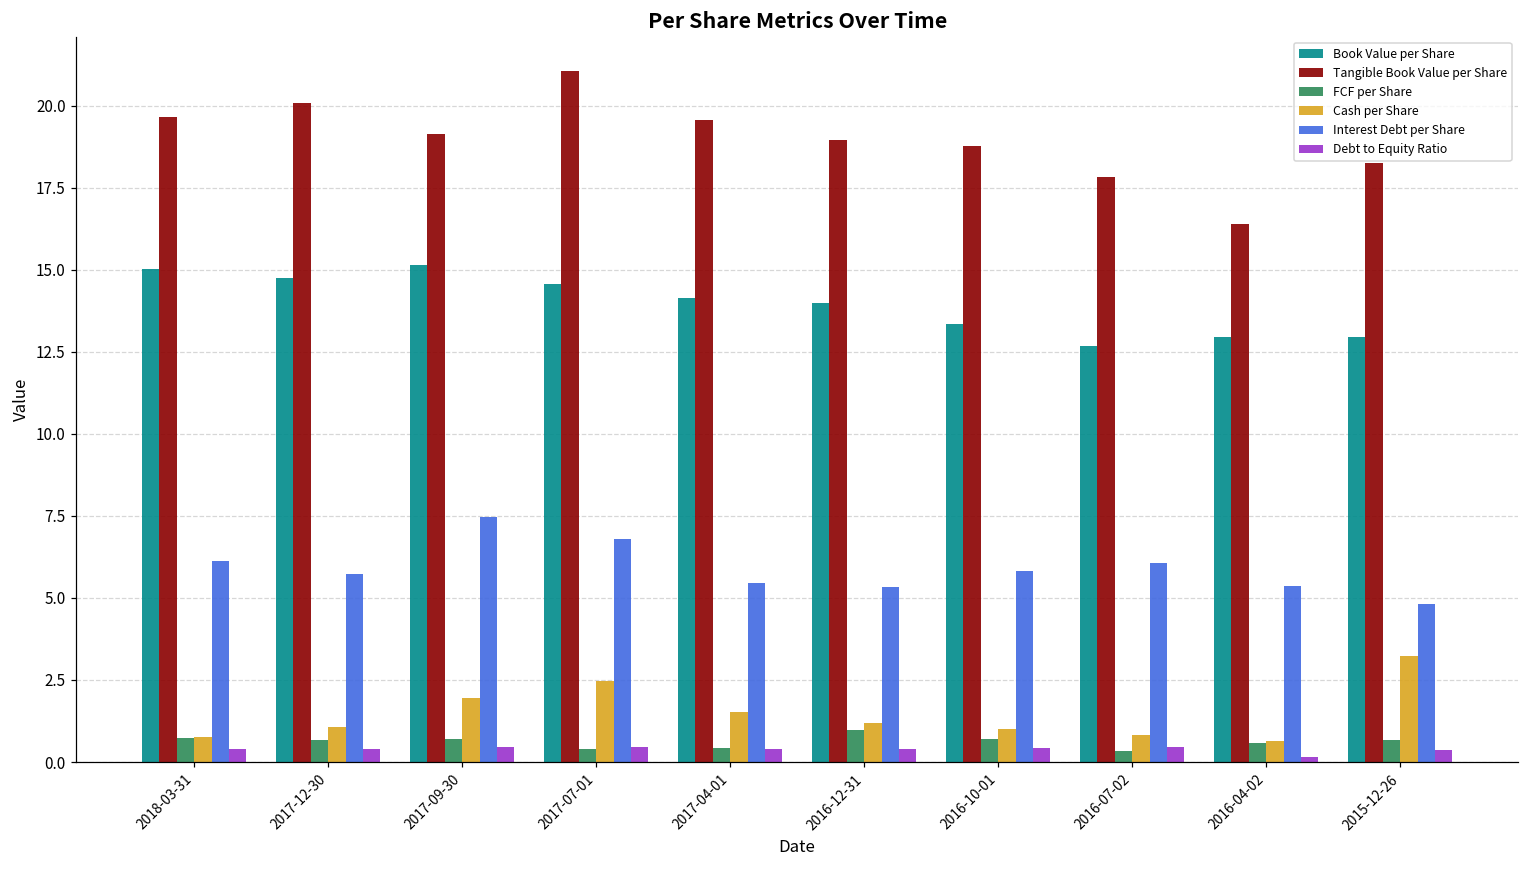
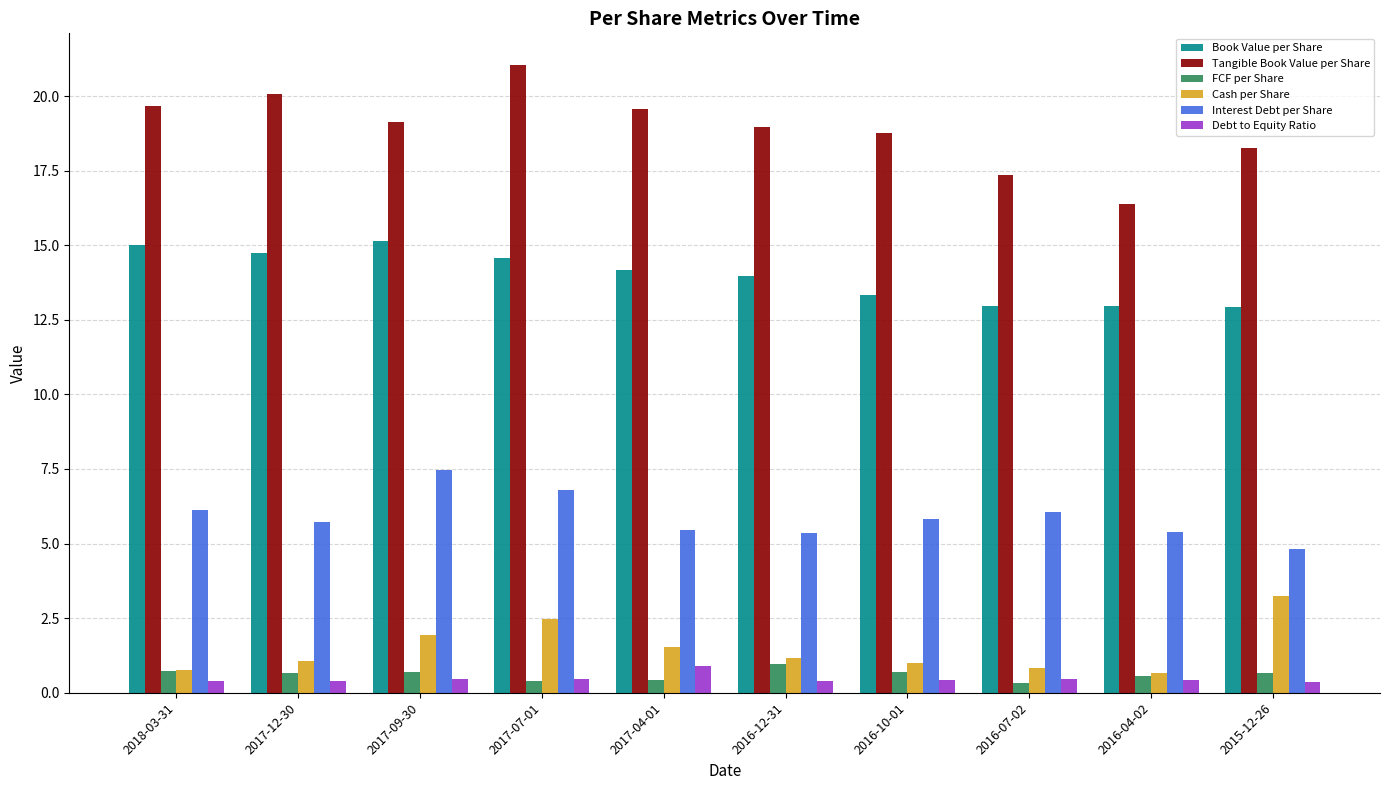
  {
    "Book Value per Share": {
      "2018-03-31": 15.0,
      "2017-12-30": 14.7,
      "2017-09-30": 15.1,
      "2017-07-01": 14.6,
      "2017-04-01": 14.2,
      "2016-12-31": 14.0,
      "2016-10-01": 13.3,
-     "2016-07-02": 12.7,
+     "2016-07-02": 13.0,
      "2016-04-02": 13.0,
      "2015-12-26": 12.9
    },
    "Tangible Book Value per Share": {
      "2018-03-31": 19.7,
      "2017-12-30": 20.1,
      "2017-09-30": 19.1,
      "2017-07-01": 21.0,
      "2017-04-01": 19.6,
      "2016-12-31": 18.9,
      "2016-10-01": 18.8,
-     "2016-07-02": 17.8,
+     "2016-07-02": 17.3,
      "2016-04-02": 16.4,
      "2015-12-26": 18.3
    },
    "FCF per Share": {
      "2018-03-31": 0.7,
      "2017-12-30": 0.7,
      "2017-09-30": 0.7,
      "2017-07-01": 0.4,
      "2017-04-01": 0.4,
      "2016-12-31": 1.0,
      "2016-10-01": 0.7,
      "2016-07-02": 0.3,
      "2016-04-02": 0.6,
      "2015-12-26": 0.7
    },
    "Cash per Share": {
      "2018-03-31": 0.8,
      "2017-12-30": 1.1,
      "2017-09-30": 1.9,
      "2017-07-01": 2.5,
      "2017-04-01": 1.5,
      "2016-12-31": 1.2,
      "2016-10-01": 1.0,
      "2016-07-02": 0.8,
      "2016-04-02": 0.6,
      "2015-12-26": 3.2
    },
    "Interest Debt per Share": {
      "2018-03-31": 6.1,
      "2017-12-30": 5.7,
      "2017-09-30": 7.5,
      "2017-07-01": 6.8,
      "2017-04-01": 5.5,
      "2016-12-31": 5.3,
      "2016-10-01": 5.8,
      "2016-07-02": 6.1,
      "2016-04-02": 5.4,
      "2015-12-26": 4.8
    },
    "Debt to Equity Ratio": {
      "2018-03-31": 0.4,
      "2017-12-30": 0.4,
      "2017-09-30": 0.4,
      "2017-07-01": 0.5,
-     "2017-04-01": 0.4,
+     "2017-04-01": 0.9,
      "2016-12-31": 0.4,
      "2016-10-01": 0.4,
      "2016-07-02": 0.5,
-     "2016-04-02": 0.1,
+     "2016-04-02": 0.4,
      "2015-12-26": 0.4
    }
  }
